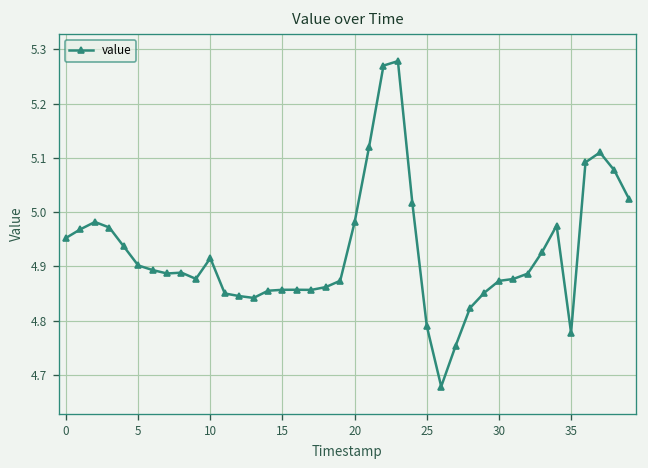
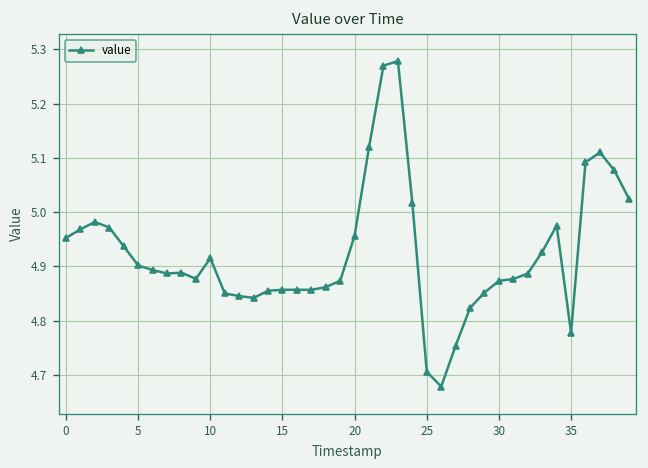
  {
    "0": 4.95,
    "5": 4.90,
    "10": 4.92,
    "15": 4.86,
-   "20": 4.98,
-   "25": 4.79,
+   "20": 4.96,
+   "25": 4.71,
    "30": 4.87,
    "35": 4.78
  }
